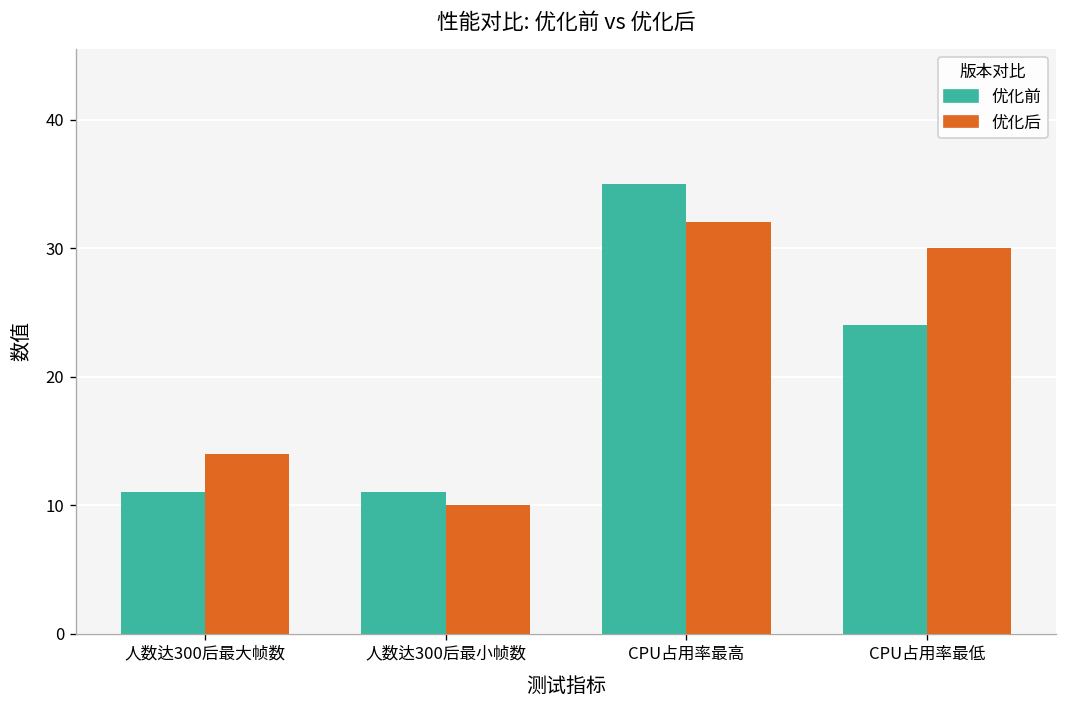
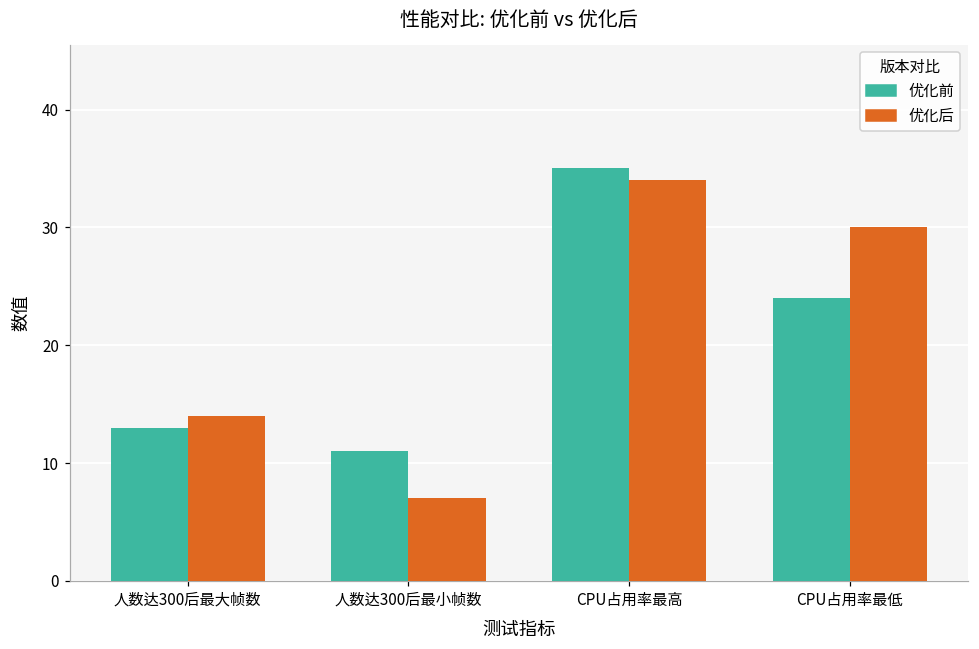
  {
    "优化前": {
-     "人数达300后最大帧数": 11,
+     "人数达300后最大帧数": 13,
      "人数达300后最小帧数": 11,
      "CPU占用率最高": 35,
      "CPU占用率最低": 24
    },
    "优化后": {
      "人数达300后最大帧数": 14,
-     "人数达300后最小帧数": 10,
-     "CPU占用率最高": 32,
+     "人数达300后最小帧数": 7,
+     "CPU占用率最高": 34,
      "CPU占用率最低": 30
    }
  }
